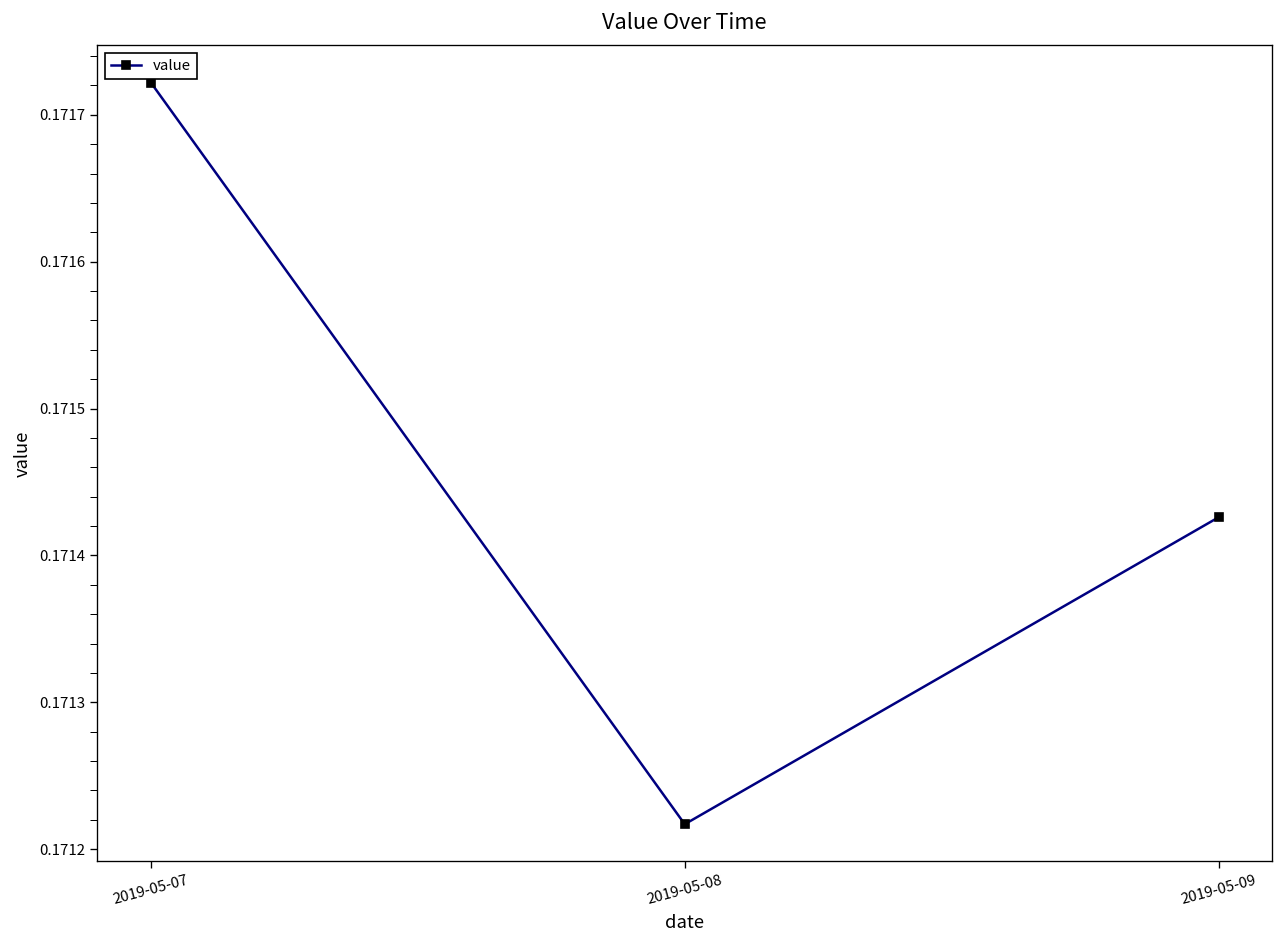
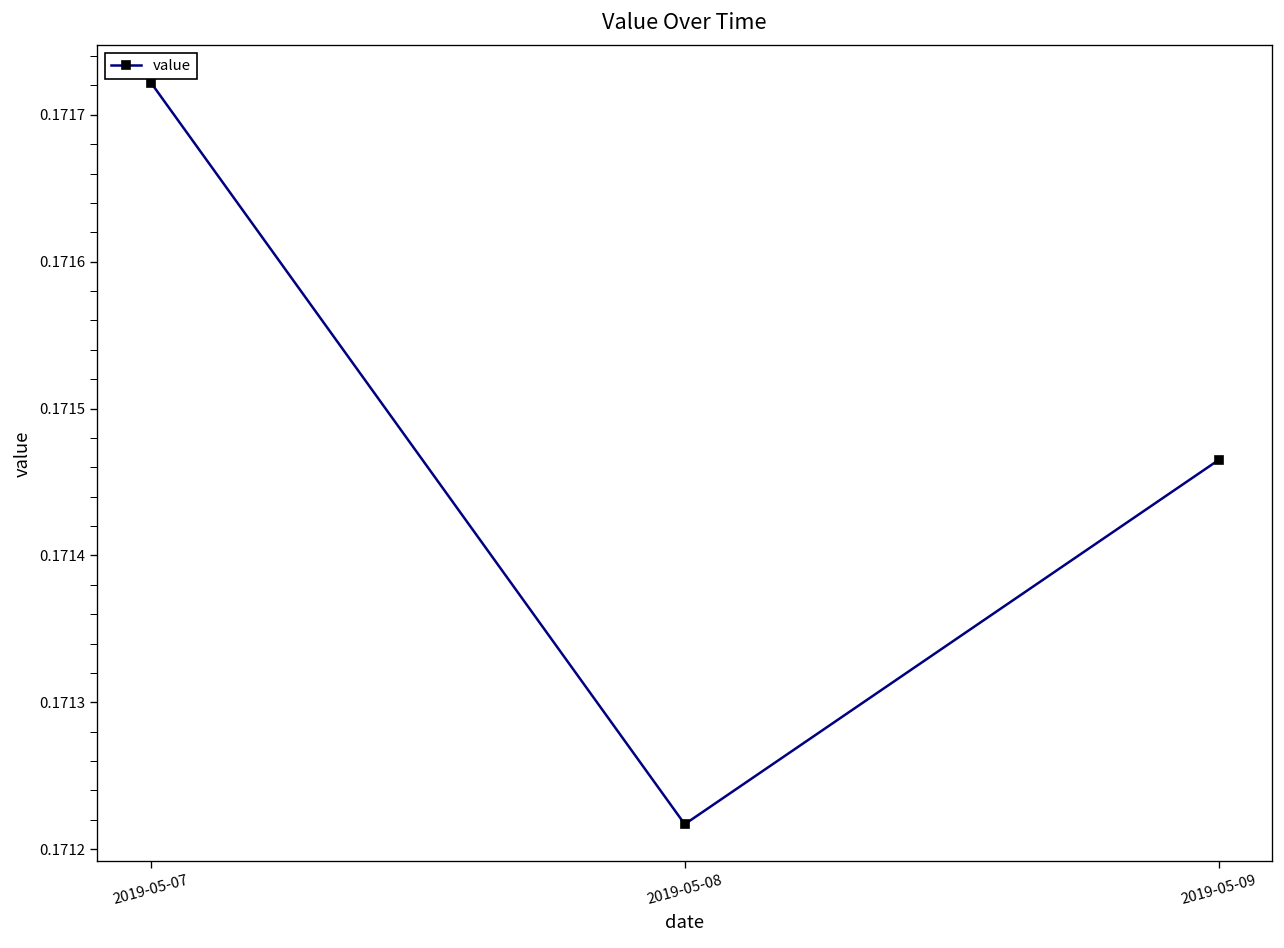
  {
    "2019-05-07": 0.171722,
    "2019-05-08": 0.171217,
-   "2019-05-09": 0.171426
+   "2019-05-09": 0.171465
  }
